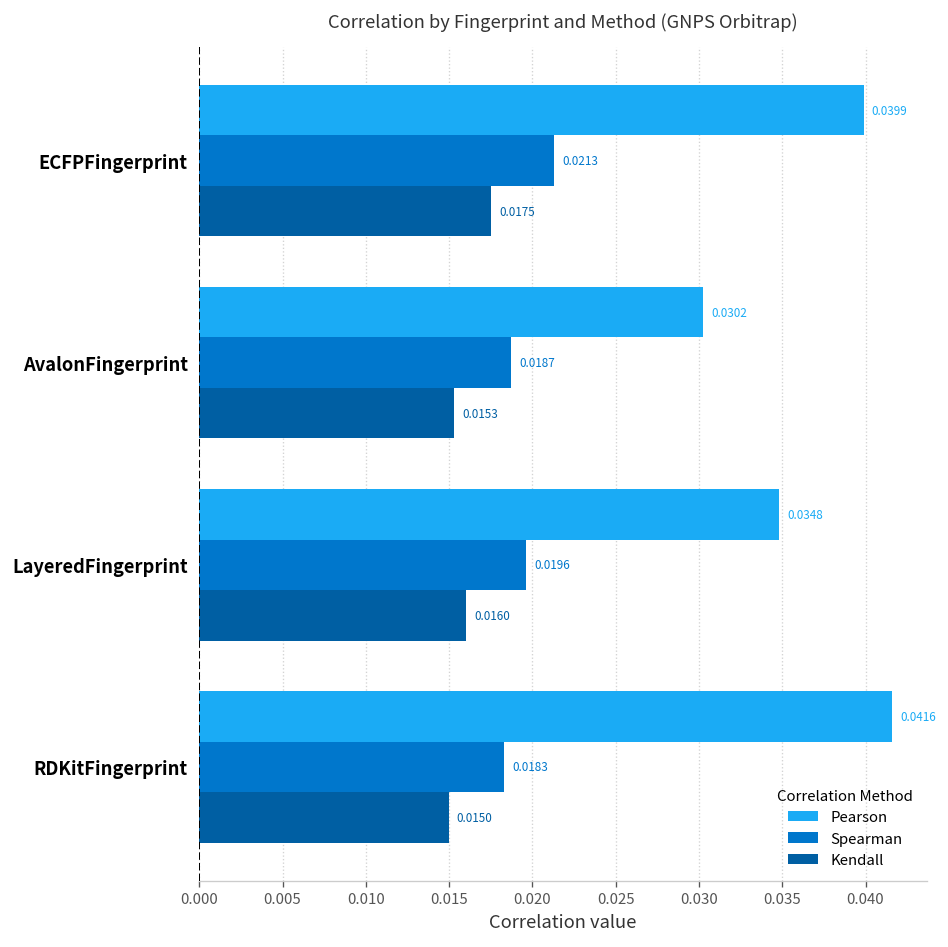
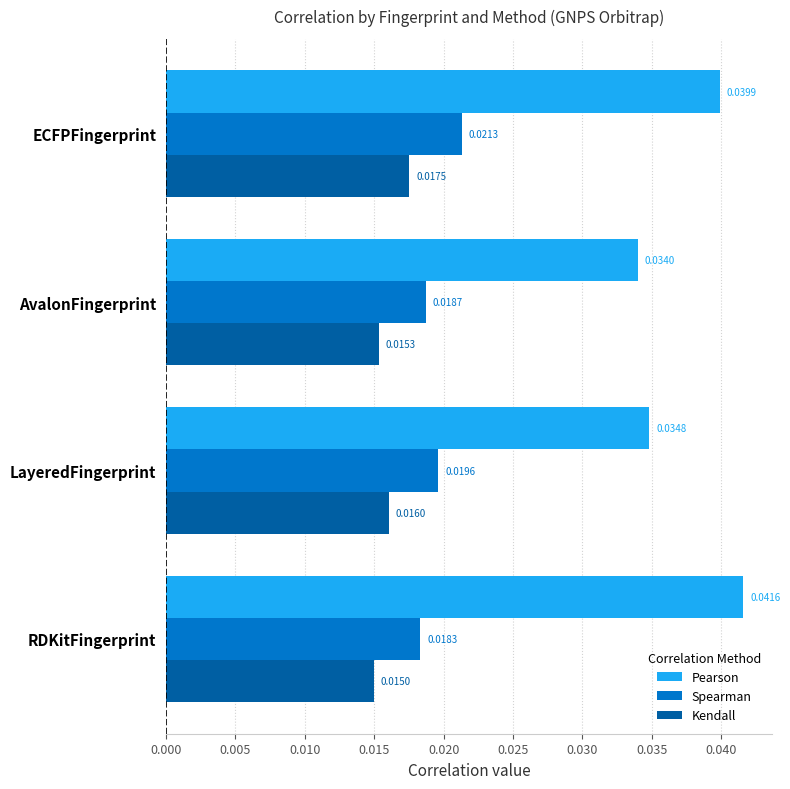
  {
    "Pearson": {
      "ECFPFingerprint": 0.0399,
-     "AvalonFingerprint": 0.0302,
+     "AvalonFingerprint": 0.0340,
      "LayeredFingerprint": 0.0348,
      "RDKitFingerprint": 0.0416
    }
  }
